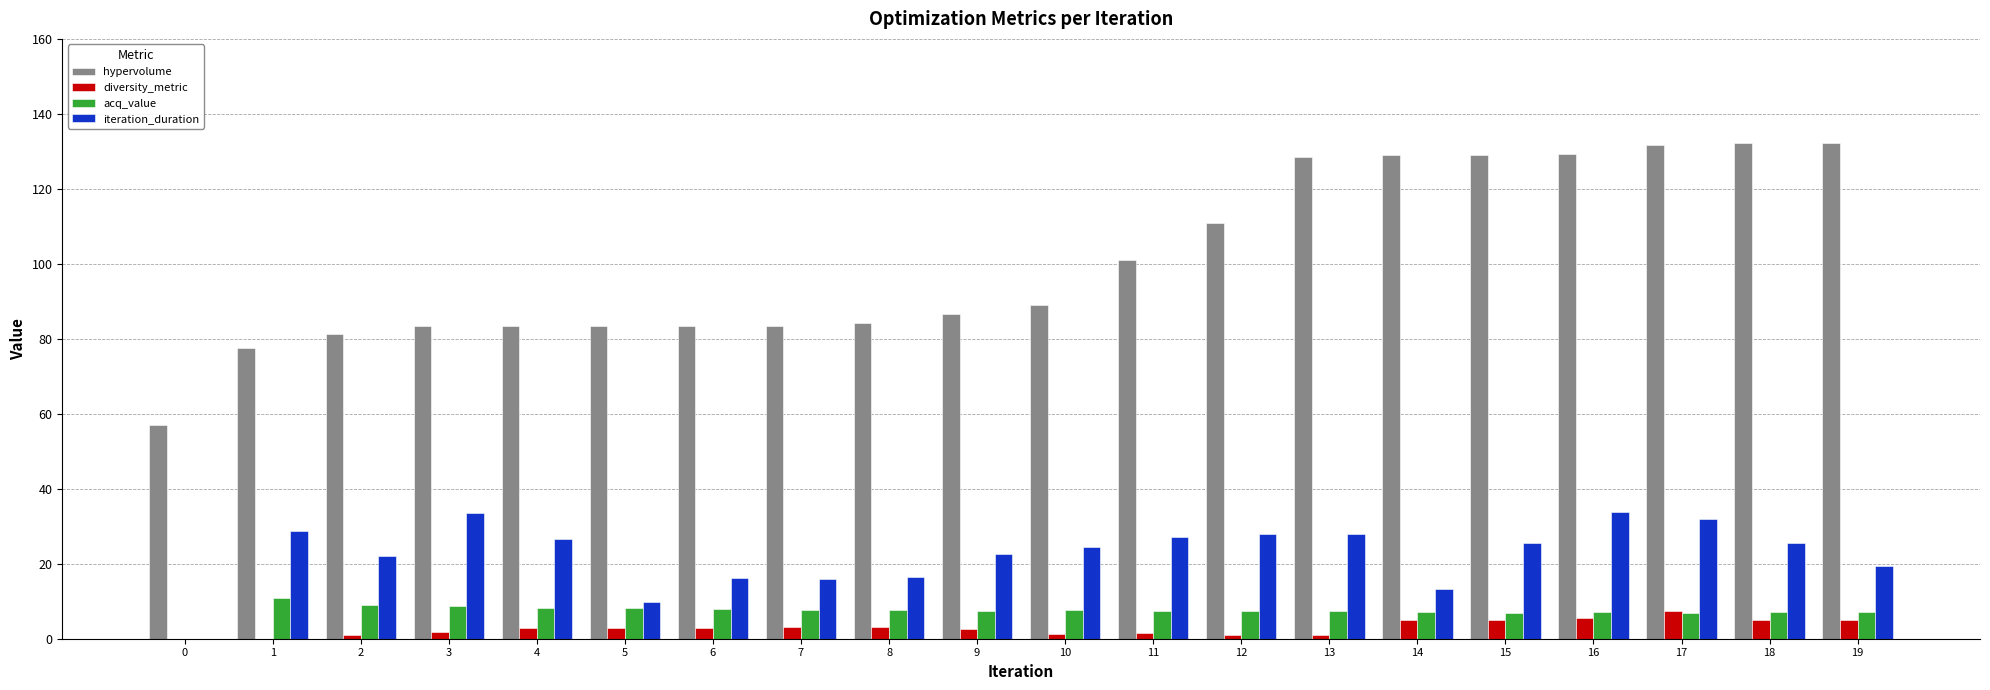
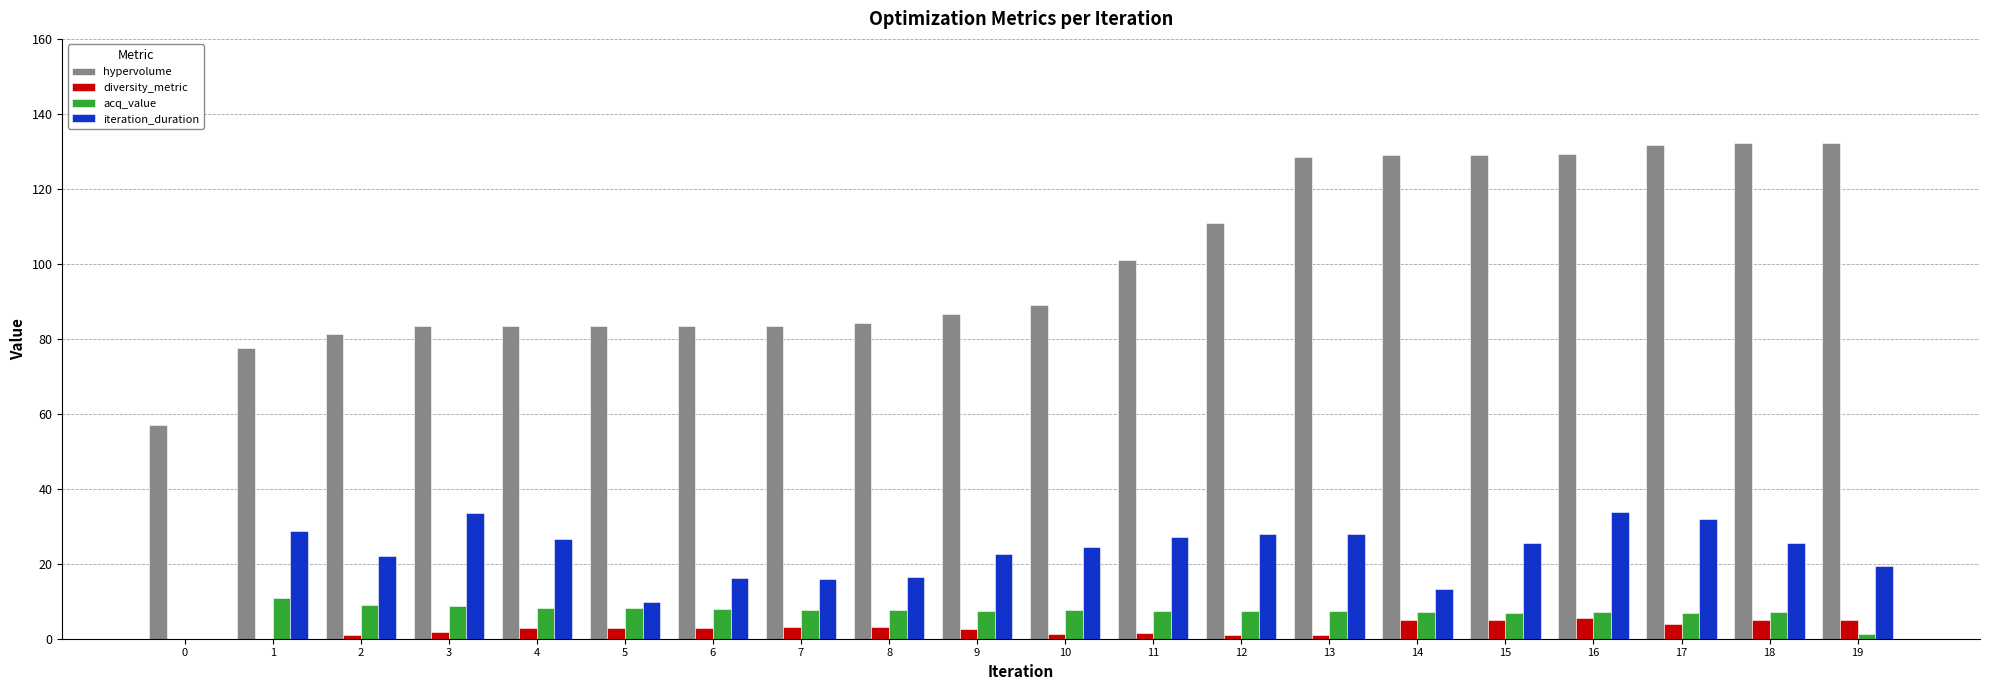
  {
    "hypervolume": {
      "0": 57,
      "1": 77,
      "2": 81,
      "3": 83,
      "4": 83,
      "5": 83,
      "6": 83,
      "7": 84,
      "8": 84,
      "9": 87,
      "10": 89,
      "11": 101,
      "12": 111,
      "13": 128,
      "14": 129,
      "15": 129,
      "16": 129,
      "17": 132,
      "18": 132,
      "19": 132
    },
    "diversity_metric": {
      "0": 0,
      "1": 0,
      "2": 1,
      "3": 2,
      "4": 3,
      "5": 3,
      "6": 3,
      "7": 3,
      "8": 3,
      "9": 3,
      "10": 1,
      "11": 1,
      "12": 1,
      "13": 1,
      "14": 5,
      "15": 5,
      "16": 6,
-     "17": 7,
+     "17": 4,
      "18": 5,
      "19": 5
    },
    "acq_value": {
      "0": 0,
      "1": 11,
      "2": 9,
      "3": 9,
      "4": 8,
      "5": 8,
      "6": 8,
      "7": 8,
      "8": 8,
      "9": 7,
      "10": 8,
      "11": 8,
      "12": 7,
      "13": 7,
      "14": 7,
      "15": 7,
      "16": 7,
      "17": 7,
      "18": 7,
-     "19": 7
+     "19": 1
    },
    "iteration_duration": {
      "0": 0,
      "1": 29,
      "2": 22,
      "3": 34,
      "4": 27,
      "5": 10,
      "6": 16,
      "7": 16,
      "8": 16,
      "9": 23,
      "10": 24,
      "11": 27,
      "12": 28,
      "13": 28,
      "14": 13,
      "15": 26,
      "16": 34,
      "17": 32,
      "18": 25,
      "19": 19
    }
  }
